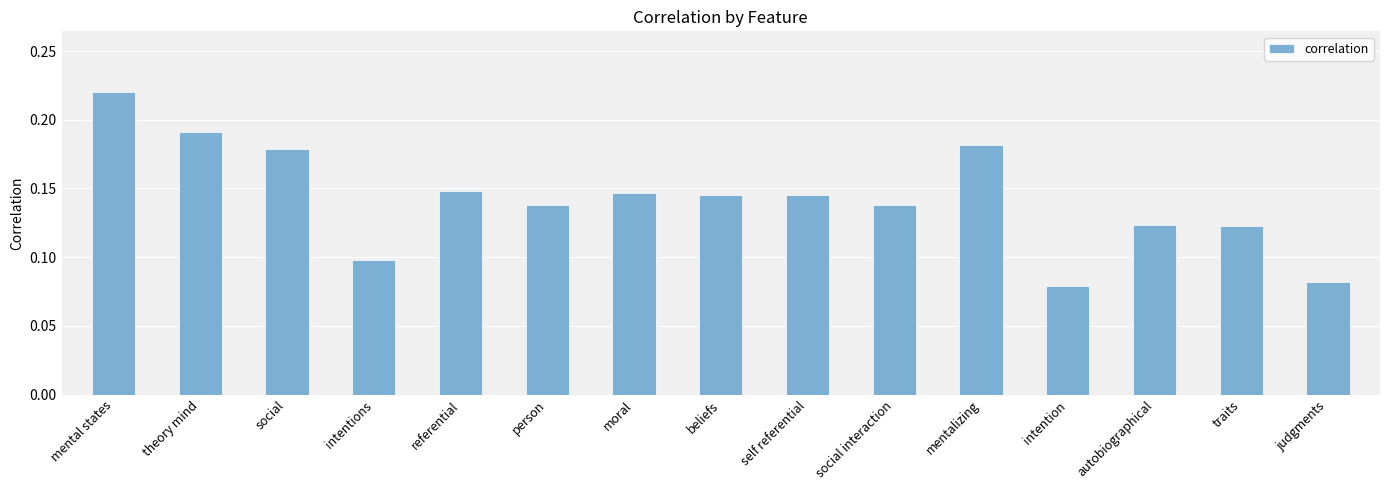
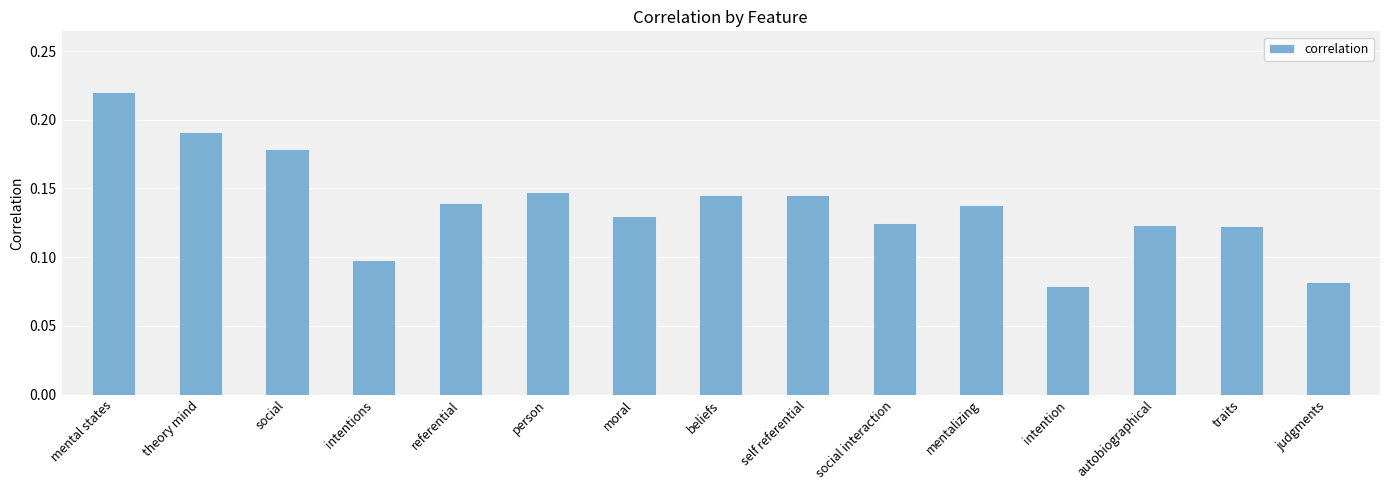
  {
    "mental states": 0.220,
    "theory mind": 0.191,
    "social": 0.179,
    "intentions": 0.098,
-   "referential": 0.148,
-   "person": 0.138,
-   "moral": 0.147,
+   "referential": 0.140,
+   "person": 0.147,
+   "moral": 0.130,
    "beliefs": 0.145,
    "self referential": 0.145,
-   "social interaction": 0.138,
-   "mentalizing": 0.181,
+   "social interaction": 0.125,
+   "mentalizing": 0.138,
    "intention": 0.079,
    "autobiographical": 0.123,
    "traits": 0.122,
    "judgments": 0.082
  }
